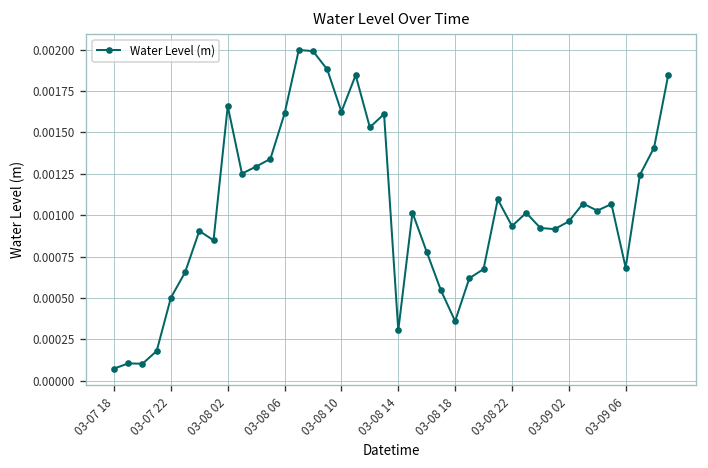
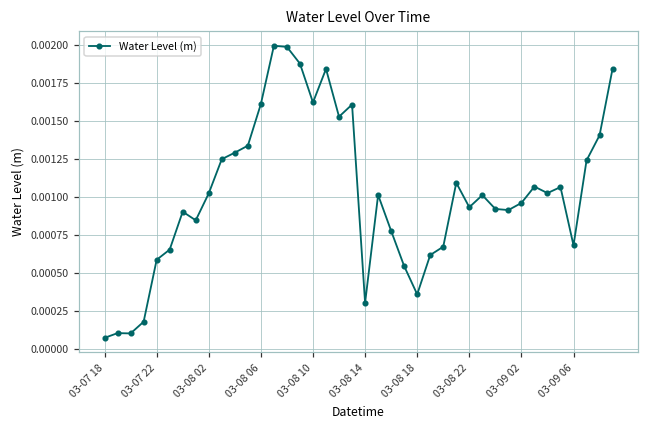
  {
    "03-07 18": 0.00007,
-   "03-07 22": 0.00050,
-   "03-08 02": 0.00166,
+   "03-07 22": 0.00059,
+   "03-08 02": 0.00103,
    "03-08 06": 0.00161,
    "03-08 10": 0.00162,
    "03-08 14": 0.00030,
    "03-08 18": 0.00036,
    "03-08 22": 0.00093,
    "03-09 02": 0.00096,
    "03-09 06": 0.00068
  }
